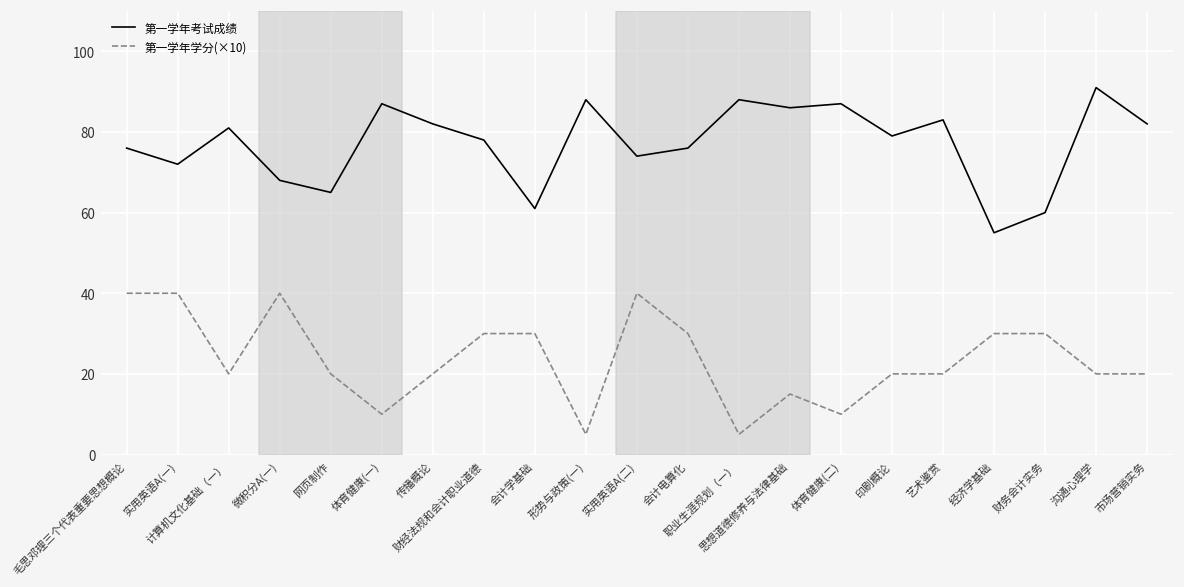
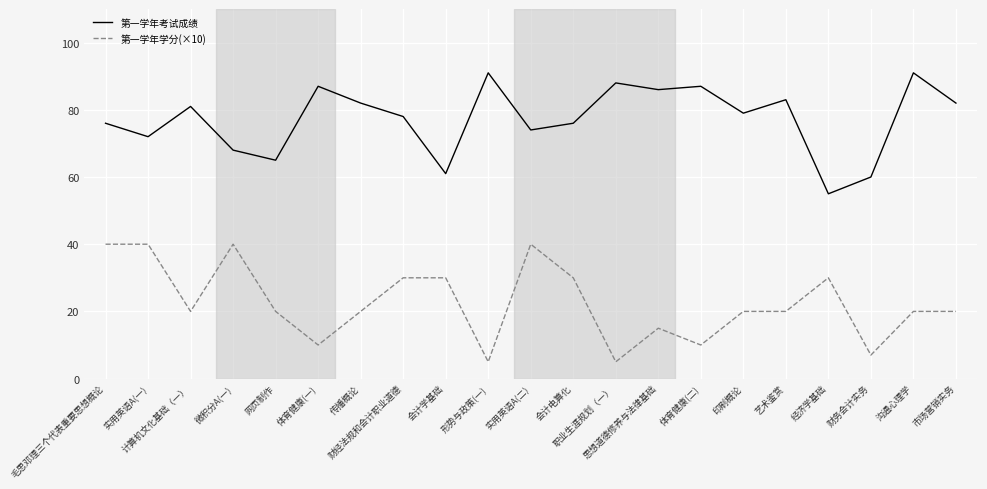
  {
    "第一学年考试成绩": {
      "毛思邓理三个代表重要思想概论": 76,
      "实用英语A(一)": 72,
      "计算机文化基础（一）": 81,
      "微积分A(一)": 68,
      "网页制作": 65,
      "体育健康(一)": 87,
      "传播概论": 82,
      "财经法规和会计职业道德": 78,
      "会计学基础": 61,
-     "形势与政策(一)": 88,
+     "形势与政策(一)": 91,
      "实用英语A(二)": 74,
      "会计电算化": 76,
      "职业生涯规划（一）": 88,
      "思想道德修养与法律基础": 86,
      "体育健康(二)": 87,
      "印刷概论": 79,
      "艺术鉴赏": 83,
      "经济学基础": 55,
      "财务会计实务": 60,
      "沟通心理学": 91,
      "市场营销实务": 82
    },
    "第一学年学分(×10)": {
      "毛思邓理三个代表重要思想概论": 40,
      "实用英语A(一)": 40,
      "计算机文化基础（一）": 20,
      "微积分A(一)": 40,
      "网页制作": 20,
      "体育健康(一)": 10,
      "传播概论": 20,
      "财经法规和会计职业道德": 30,
      "会计学基础": 30,
      "形势与政策(一)": 5,
      "实用英语A(二)": 40,
      "会计电算化": 30,
      "职业生涯规划（一）": 5,
      "思想道德修养与法律基础": 15,
      "体育健康(二)": 10,
      "印刷概论": 20,
      "艺术鉴赏": 20,
      "经济学基础": 30,
-     "财务会计实务": 30,
+     "财务会计实务": 7,
      "沟通心理学": 20,
      "市场营销实务": 20
    }
  }
